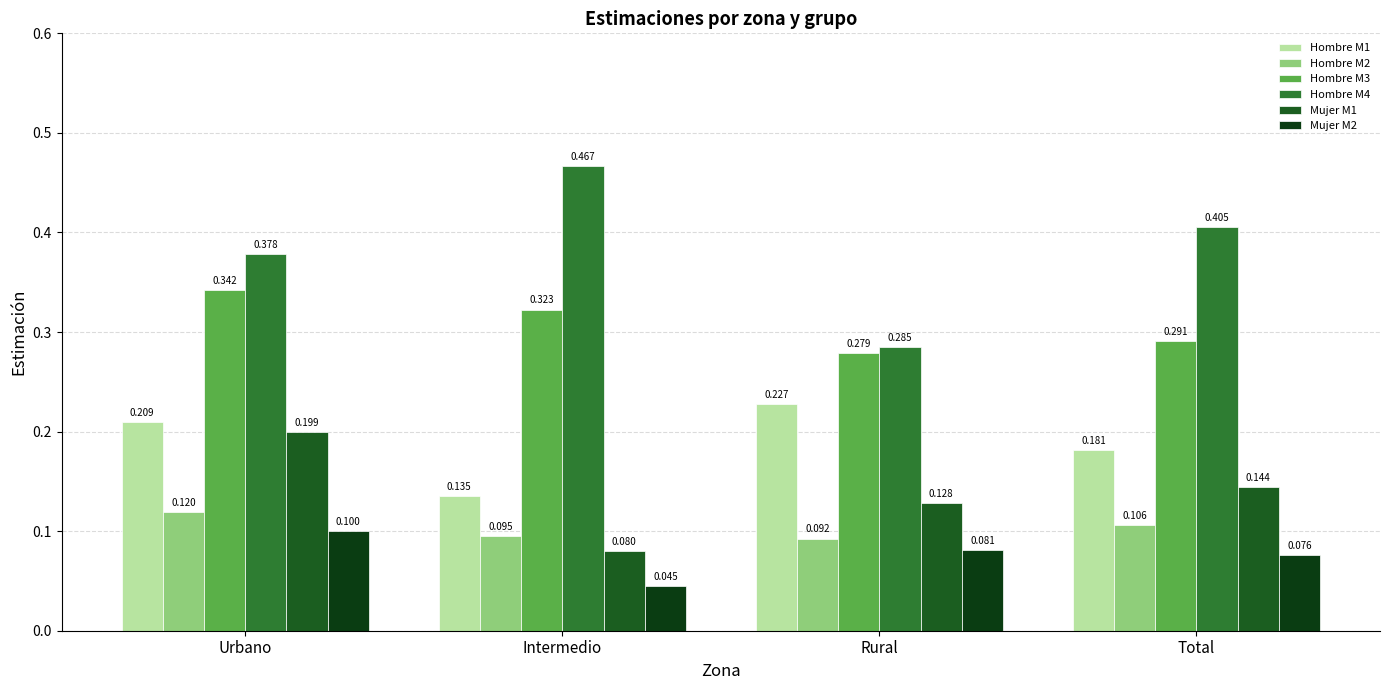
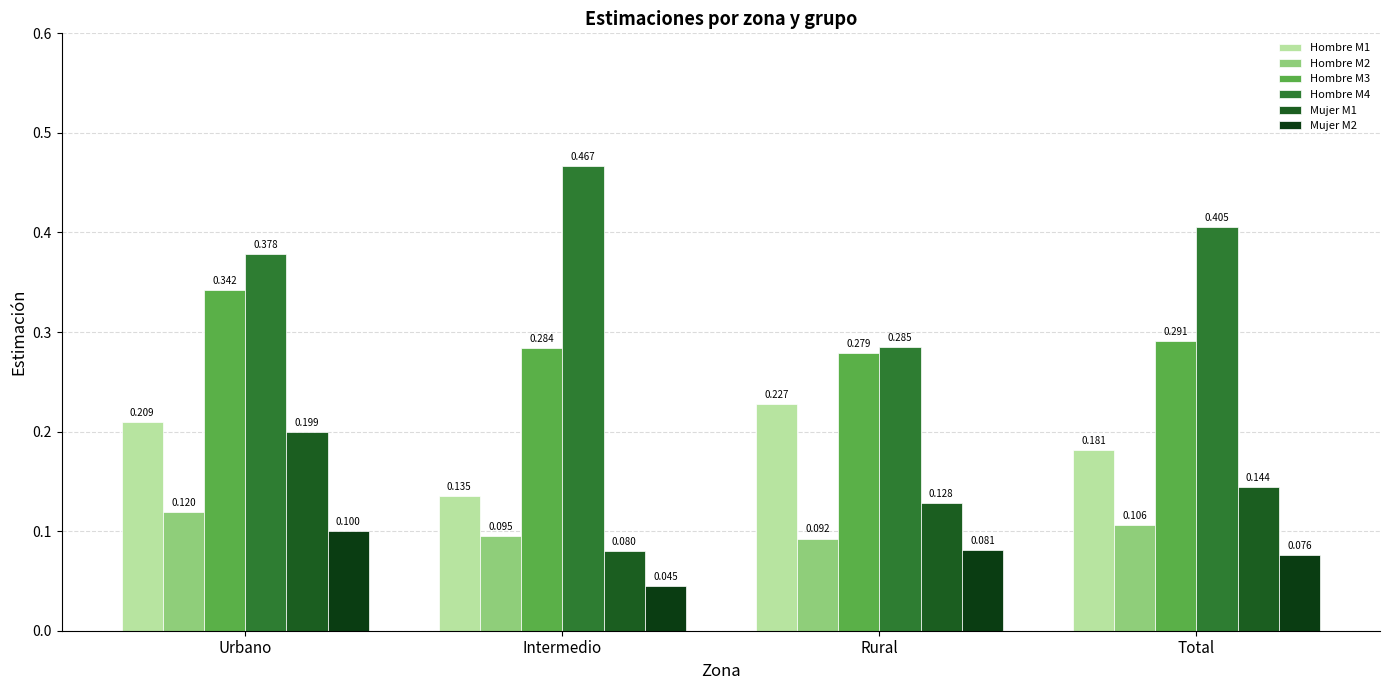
  {
    "Hombre M3": {
      "Urbano": 0.342,
-     "Intermedio": 0.323,
+     "Intermedio": 0.284,
      "Rural": 0.279,
      "Total": 0.291
    }
  }
